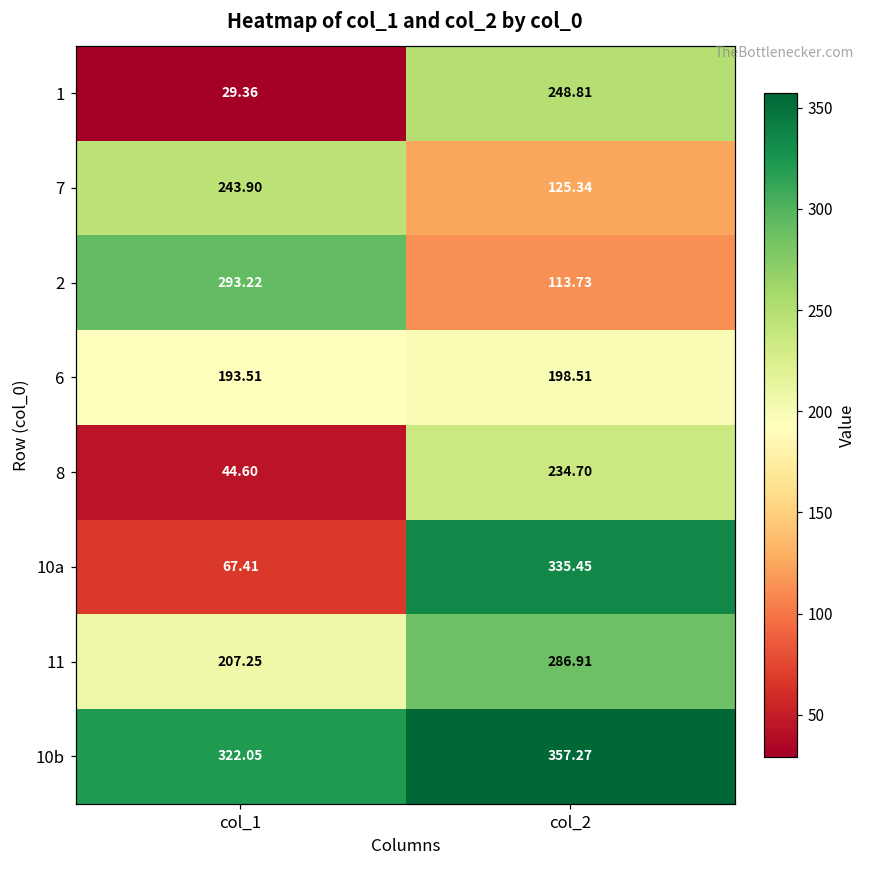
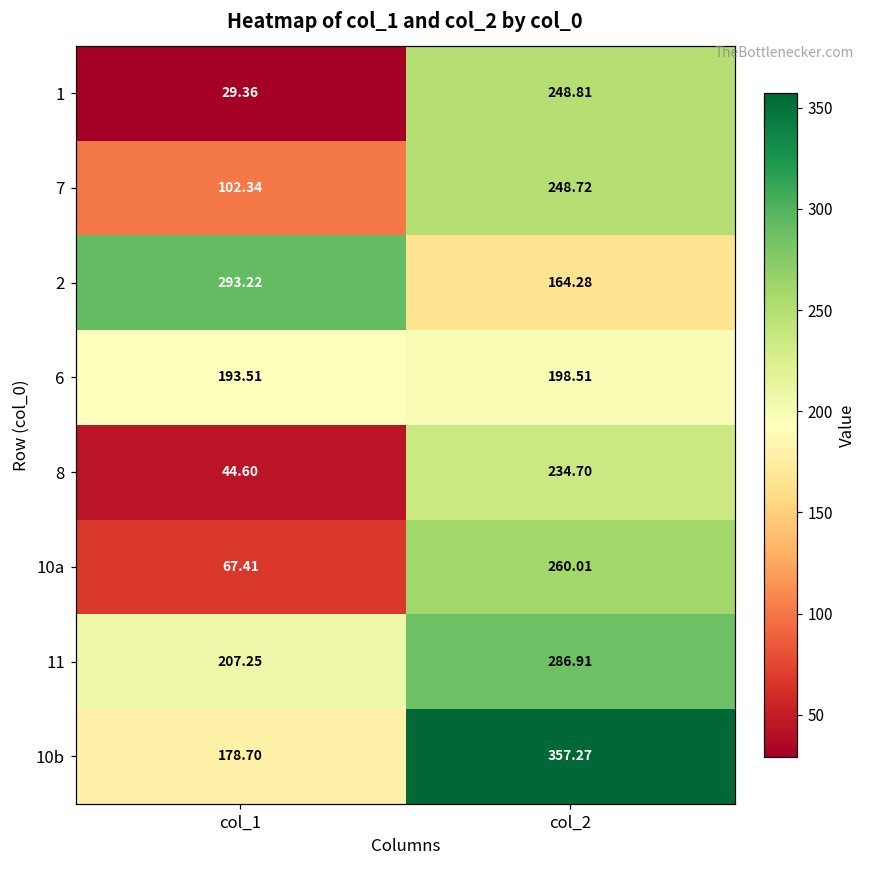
  {
    "1": {
      "col_1": 29.36,
      "col_2": 248.81
    },
    "7": {
-     "col_1": 243.90,
-     "col_2": 125.34
+     "col_1": 102.34,
+     "col_2": 248.72
    },
    "2": {
      "col_1": 293.22,
-     "col_2": 113.73
+     "col_2": 164.28
    },
    "6": {
      "col_1": 193.51,
      "col_2": 198.51
    },
    "8": {
      "col_1": 44.60,
      "col_2": 234.70
    },
    "10a": {
      "col_1": 67.41,
-     "col_2": 335.45
+     "col_2": 260.01
    },
    "11": {
      "col_1": 207.25,
      "col_2": 286.91
    },
    "10b": {
-     "col_1": 322.05,
+     "col_1": 178.70,
      "col_2": 357.27
    }
  }
